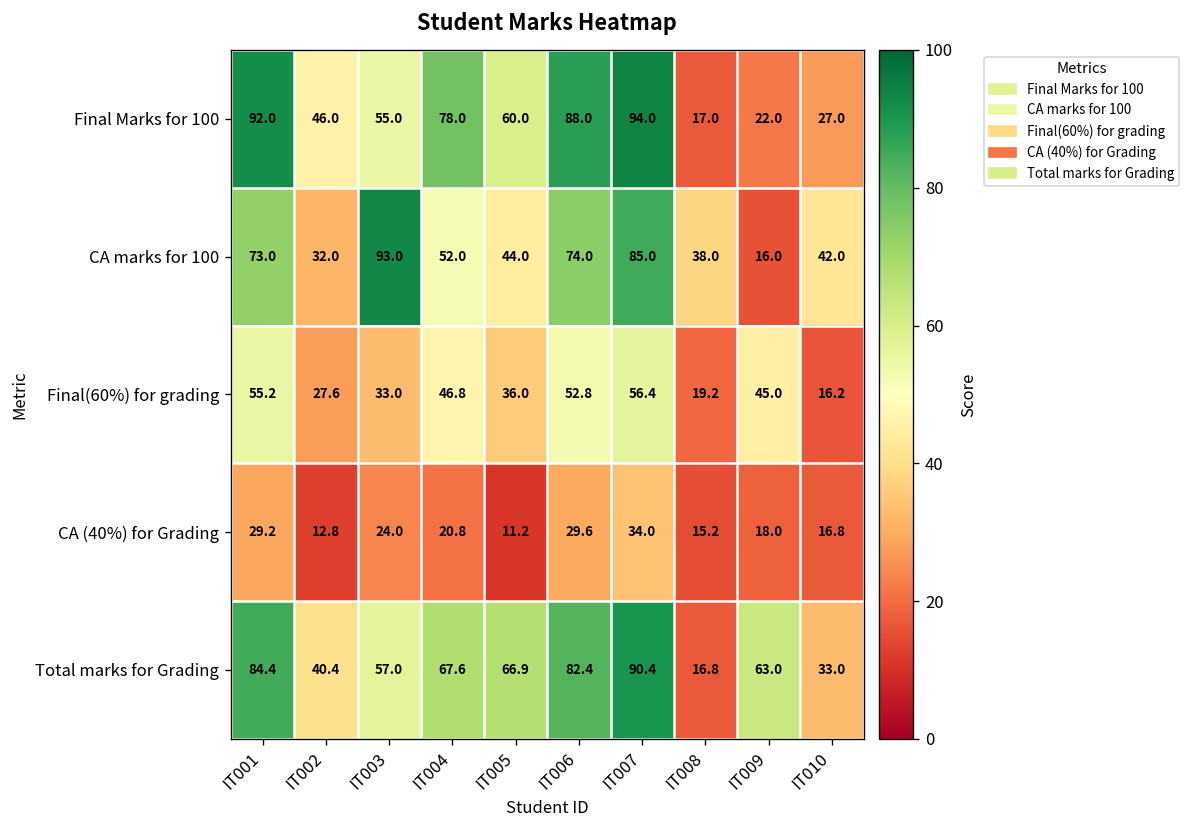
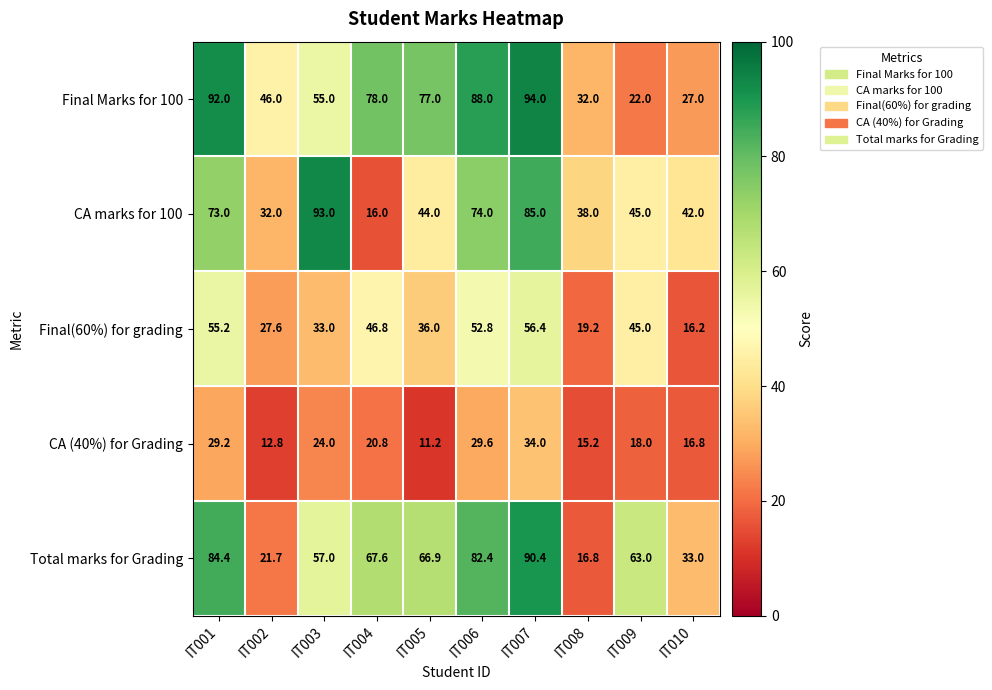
  {
    "Final Marks for 100": {
      "IT001": 92.0,
      "IT002": 46.0,
      "IT003": 55.0,
      "IT004": 78.0,
-     "IT005": 60.0,
+     "IT005": 77.0,
      "IT006": 88.0,
      "IT007": 94.0,
-     "IT008": 17.0,
+     "IT008": 32.0,
      "IT009": 22.0,
      "IT010": 27.0
    },
    "CA marks for 100": {
      "IT001": 73.0,
      "IT002": 32.0,
      "IT003": 93.0,
-     "IT004": 52.0,
+     "IT004": 16.0,
      "IT005": 44.0,
      "IT006": 74.0,
      "IT007": 85.0,
      "IT008": 38.0,
-     "IT009": 16.0,
+     "IT009": 45.0,
      "IT010": 42.0
    },
    "Final(60%) for grading": {
      "IT001": 55.2,
      "IT002": 27.6,
      "IT003": 33.0,
      "IT004": 46.8,
      "IT005": 36.0,
      "IT006": 52.8,
      "IT007": 56.4,
      "IT008": 19.2,
      "IT009": 45.0,
      "IT010": 16.2
    },
    "CA (40%) for Grading": {
      "IT001": 29.2,
      "IT002": 12.8,
      "IT003": 24.0,
      "IT004": 20.8,
      "IT005": 11.2,
      "IT006": 29.6,
      "IT007": 34.0,
      "IT008": 15.2,
      "IT009": 18.0,
      "IT010": 16.8
    },
    "Total marks for Grading": {
      "IT001": 84.4,
-     "IT002": 40.4,
+     "IT002": 21.7,
      "IT003": 57.0,
      "IT004": 67.6,
      "IT005": 66.9,
      "IT006": 82.4,
      "IT007": 90.4,
      "IT008": 16.8,
      "IT009": 63.0,
      "IT010": 33.0
    }
  }
